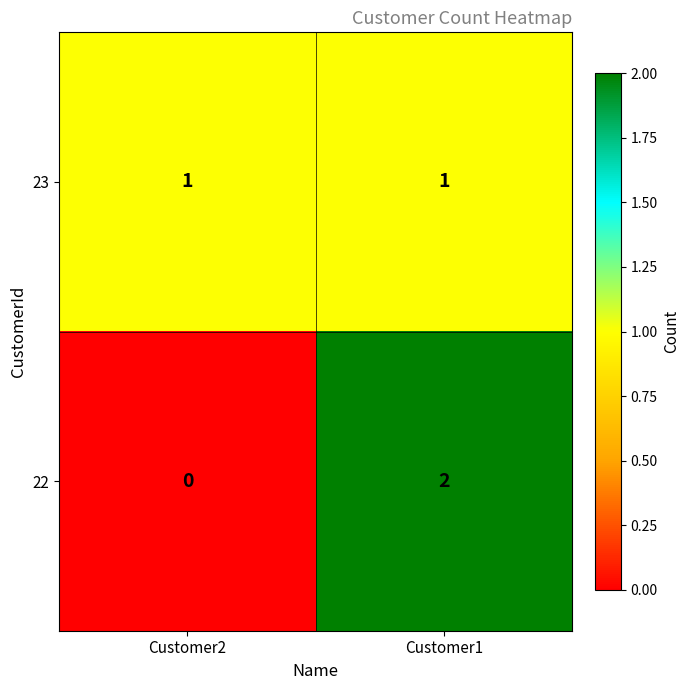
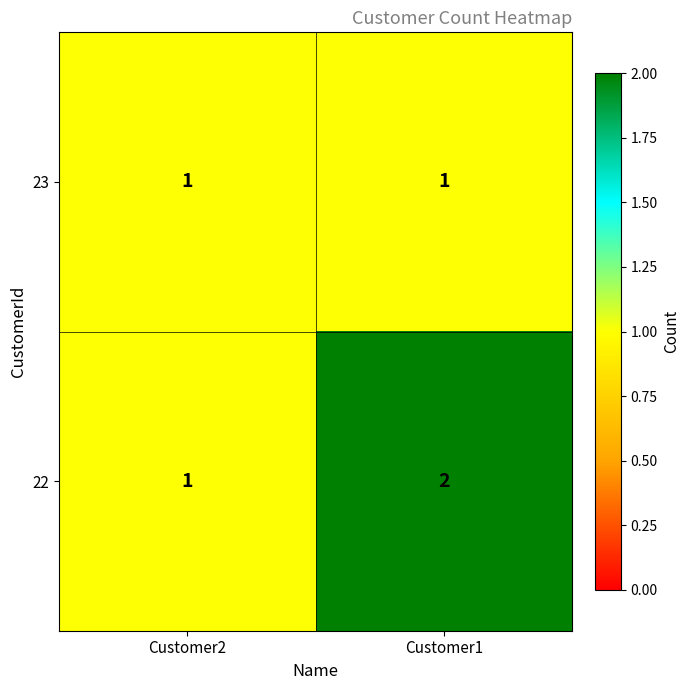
  {
    "23": {
      "Customer2": 1,
      "Customer1": 1
    },
    "22": {
-     "Customer2": 0,
+     "Customer2": 1,
      "Customer1": 2
    }
  }
